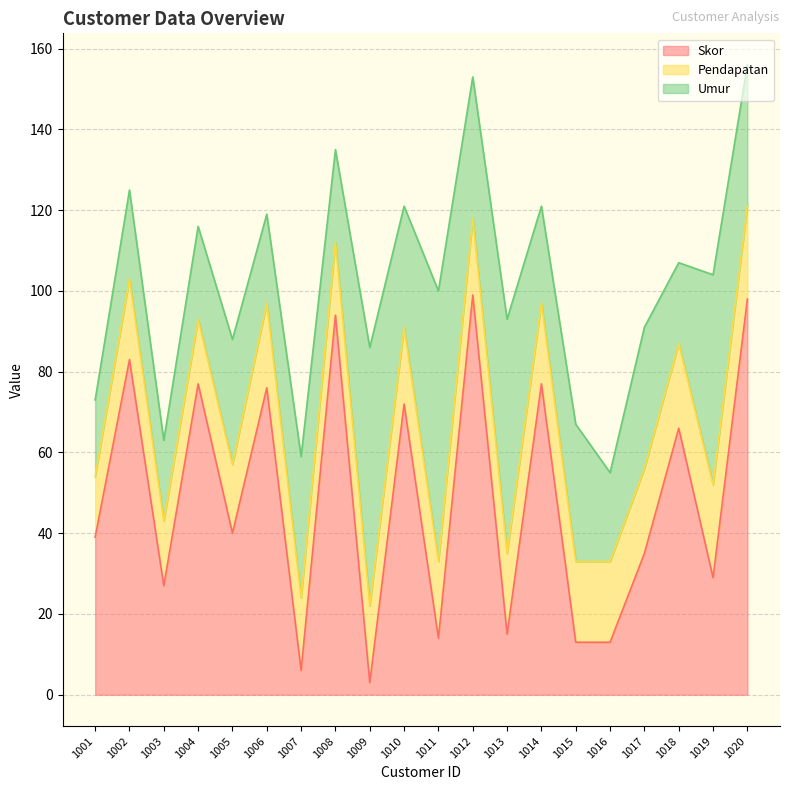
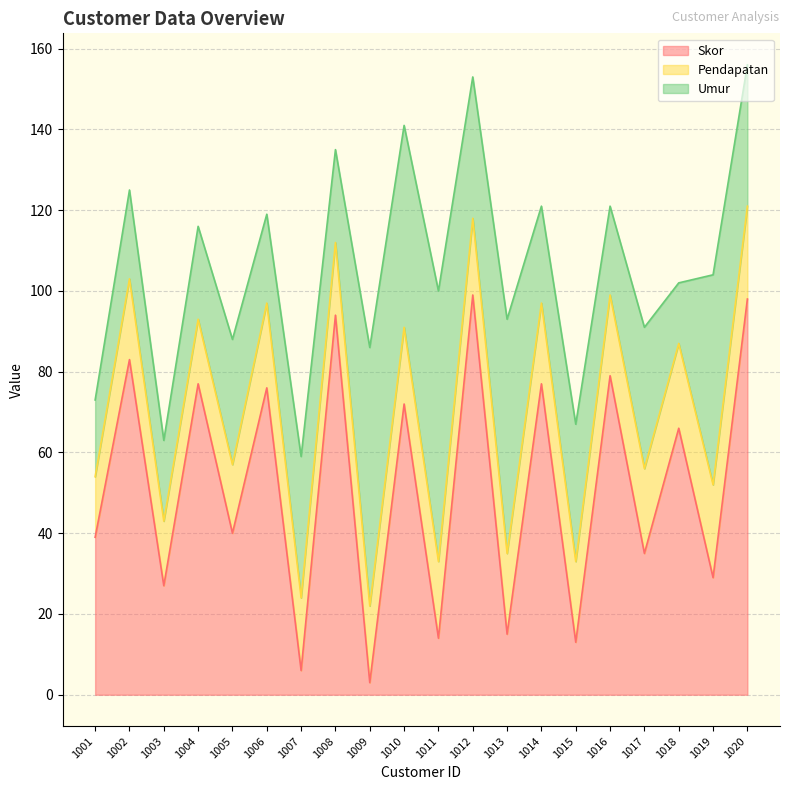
  {
    "Skor": {
      "1001": 39,
      "1002": 83,
      "1003": 27,
      "1004": 77,
      "1005": 40,
      "1006": 76,
      "1007": 6,
      "1008": 94,
      "1009": 3,
      "1010": 72,
      "1011": 14,
      "1012": 99,
      "1013": 15,
      "1014": 77,
      "1015": 13,
-     "1016": 13,
+     "1016": 79,
      "1017": 35,
      "1018": 66,
      "1019": 29,
      "1020": 98
    },
    "Pendapatan": {
      "1001": 15,
      "1002": 20,
      "1003": 16,
      "1004": 16,
      "1005": 17,
      "1006": 21,
      "1007": 18,
      "1008": 18,
      "1009": 19,
      "1010": 19,
      "1011": 19,
      "1012": 19,
      "1013": 20,
      "1014": 20,
      "1015": 20,
      "1016": 20,
      "1017": 21,
      "1018": 21,
      "1019": 23,
      "1020": 23
    },
    "Umur": {
      "1001": 19,
      "1002": 22,
      "1003": 20,
      "1004": 23,
      "1005": 31,
      "1006": 22,
      "1007": 35,
      "1008": 23,
      "1009": 64,
-     "1010": 30,
+     "1010": 50,
      "1011": 67,
      "1012": 35,
      "1013": 58,
      "1014": 24,
      "1015": 34,
      "1016": 22,
      "1017": 35,
-     "1018": 20,
+     "1018": 15,
      "1019": 52
    }
  }
